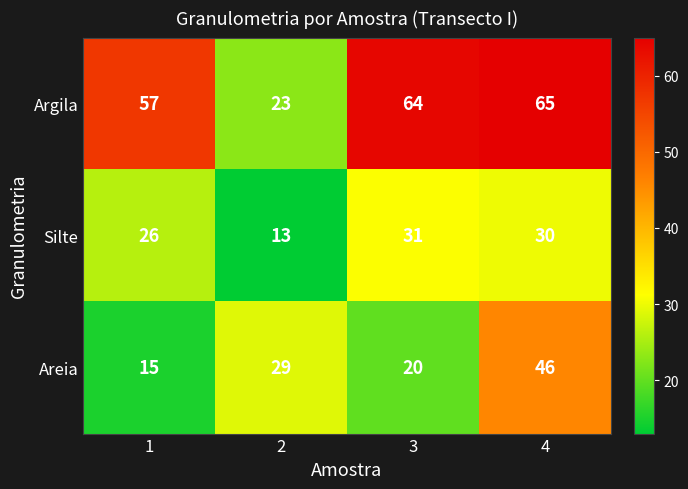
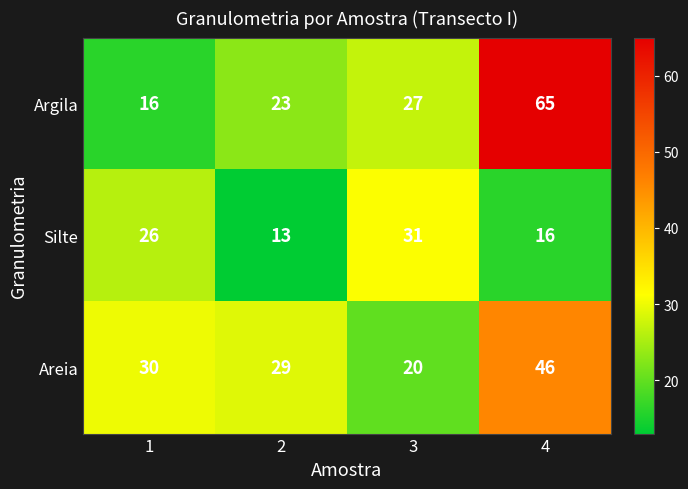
  {
    "Argila": {
-     "1": 57,
+     "1": 16,
      "2": 23,
-     "3": 64,
+     "3": 27,
      "4": 65
    },
    "Silte": {
      "1": 26,
      "2": 13,
      "3": 31,
-     "4": 30
+     "4": 16
    },
    "Areia": {
-     "1": 15,
+     "1": 30,
      "2": 29,
      "3": 20,
      "4": 46
    }
  }
